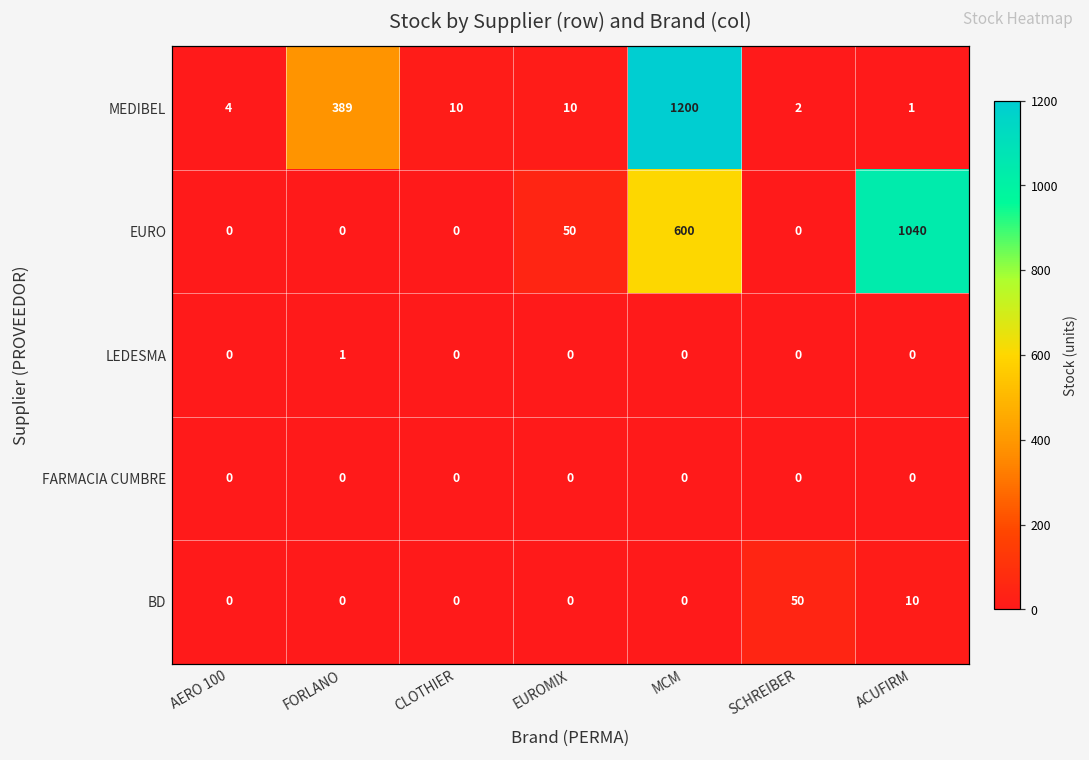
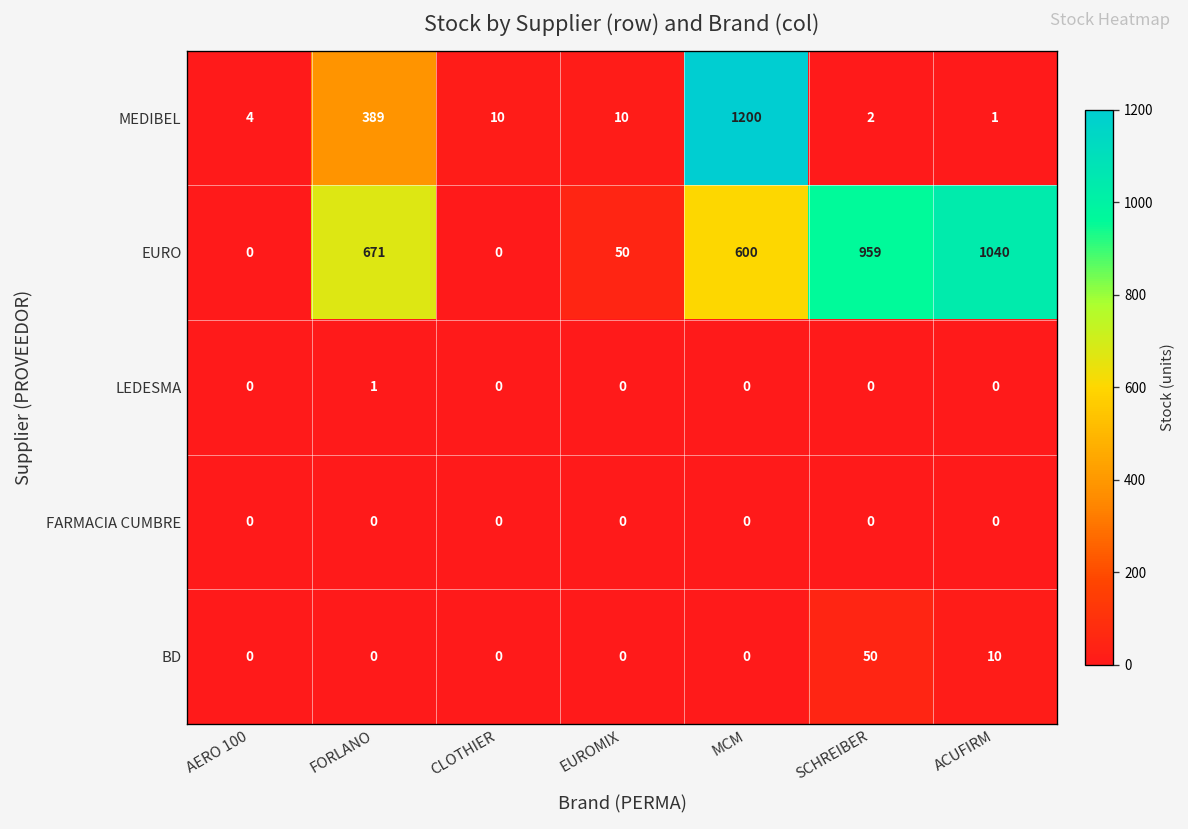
  {
    "MEDIBEL": {
      "AERO 100": 4,
      "FORLANO": 389,
      "CLOTHIER": 10,
      "EUROMIX": 10,
      "MCM": 1200,
      "SCHREIBER": 2,
      "ACUFIRM": 1
    },
    "EURO": {
      "AERO 100": 0,
-     "FORLANO": 0,
+     "FORLANO": 671,
      "CLOTHIER": 0,
      "EUROMIX": 50,
      "MCM": 600,
-     "SCHREIBER": 0,
+     "SCHREIBER": 959,
      "ACUFIRM": 1040
    },
    "LEDESMA": {
      "AERO 100": 0,
      "FORLANO": 1,
      "CLOTHIER": 0,
      "EUROMIX": 0,
      "MCM": 0,
      "SCHREIBER": 0,
      "ACUFIRM": 0
    },
    "FARMACIA CUMBRE": {
      "AERO 100": 0,
      "FORLANO": 0,
      "CLOTHIER": 0,
      "EUROMIX": 0,
      "MCM": 0,
      "SCHREIBER": 0,
      "ACUFIRM": 0
    },
    "BD": {
      "AERO 100": 0,
      "FORLANO": 0,
      "CLOTHIER": 0,
      "EUROMIX": 0,
      "MCM": 0,
      "SCHREIBER": 50,
      "ACUFIRM": 10
    }
  }
